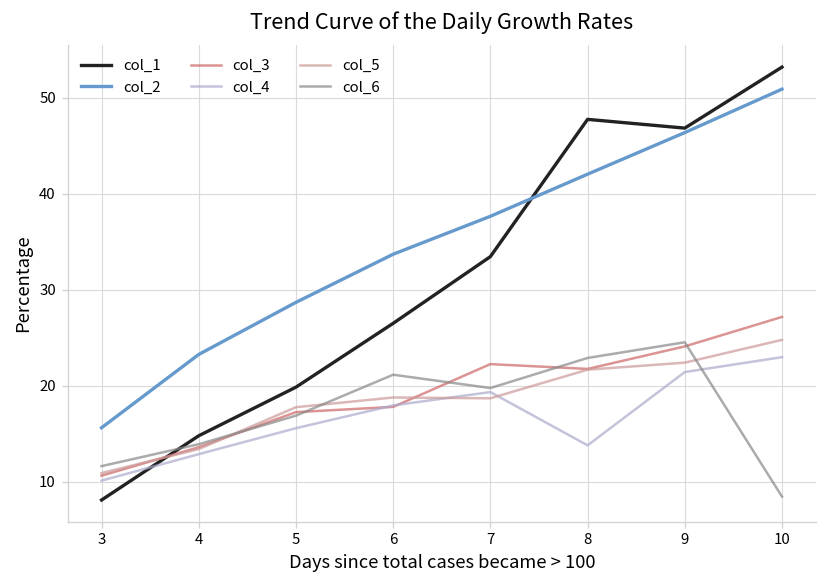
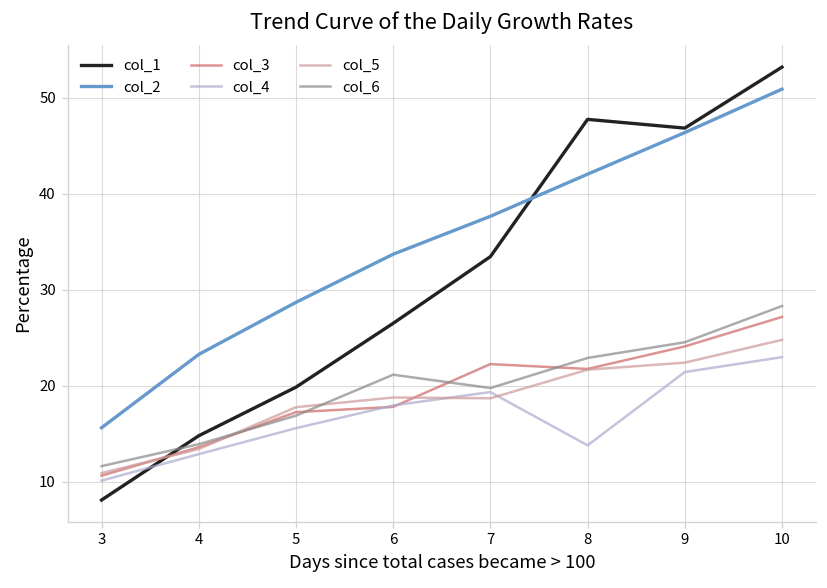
  {
    "col_1": {
      "3": 8,
      "4": 15,
      "5": 20,
      "6": 27,
      "7": 33,
      "8": 48,
      "9": 47,
      "10": 53
    },
    "col_2": {
      "3": 16,
      "4": 23,
      "5": 29,
      "6": 34,
      "7": 38,
      "8": 42,
      "9": 46,
      "10": 51
    },
    "col_3": {
      "5": 17,
      "7": 22,
      "9": 24,
      "10": 27
    },
    "col_4": {
      "3": 10,
      "4": 13,
      "5": 16,
      "7": 19,
      "8": 14,
      "9": 21,
      "10": 23
    },
    "col_5": {
      "5": 18,
      "6": 19,
      "7": 19,
      "9": 22,
      "10": 25
    },
    "col_6": {
      "3": 12,
      "5": 17,
      "6": 21,
      "7": 20,
      "8": 23,
      "9": 25,
-     "10": 8
+     "10": 28
    }
  }
